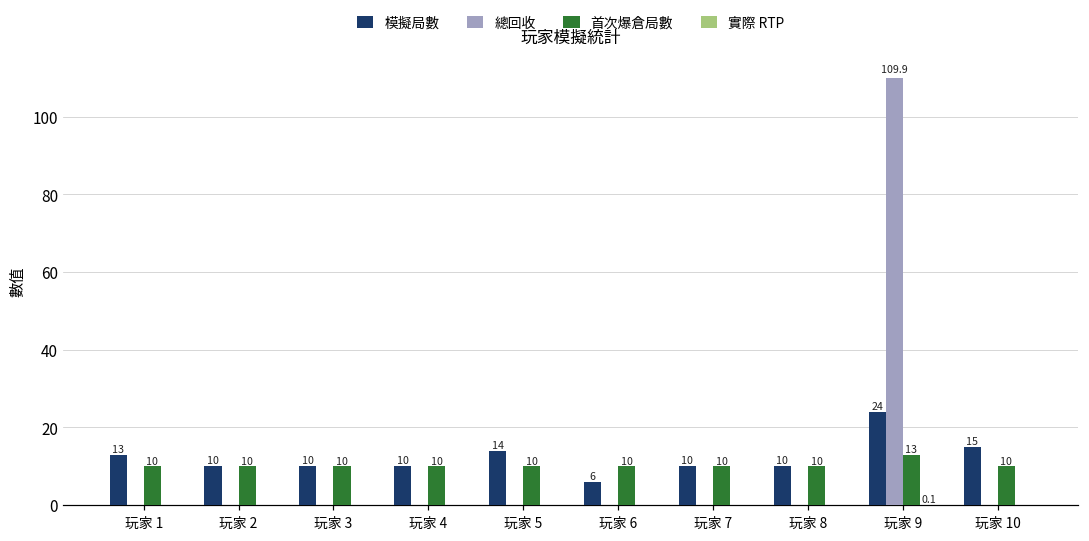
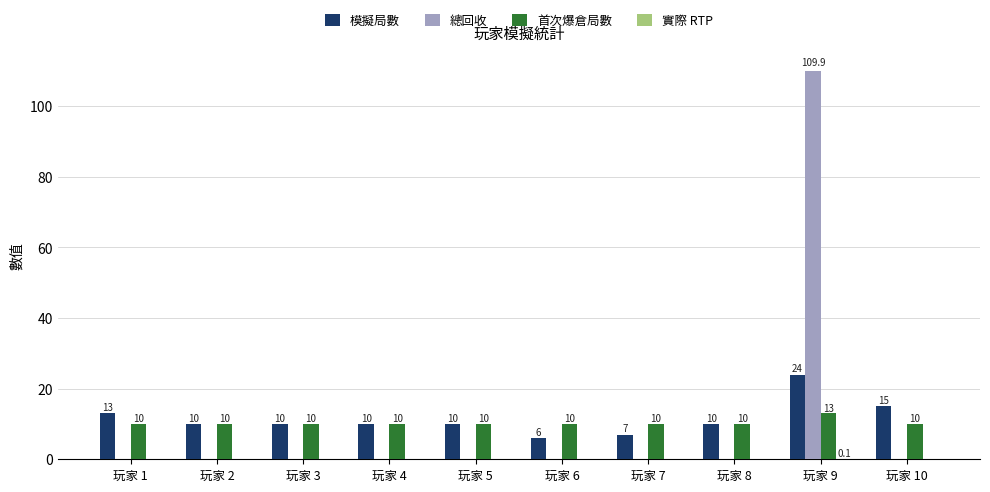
  {
    "模擬局數": {
      "玩家 1": 13,
      "玩家 2": 10,
      "玩家 3": 10,
      "玩家 4": 10,
-     "玩家 5": 14,
+     "玩家 5": 10,
      "玩家 6": 6,
-     "玩家 7": 10,
+     "玩家 7": 7,
      "玩家 8": 10,
      "玩家 9": 24,
      "玩家 10": 15
    },
    "總回收": {
      "玩家 9": 109.9
    },
    "首次爆倉局數": {
      "玩家 1": 10,
      "玩家 2": 10,
      "玩家 3": 10,
      "玩家 4": 10,
      "玩家 5": 10,
      "玩家 6": 10,
      "玩家 7": 10,
      "玩家 8": 10,
      "玩家 9": 13,
      "玩家 10": 10
    },
    "實際 RTP": {
      "玩家 9": 0.1
    }
  }
